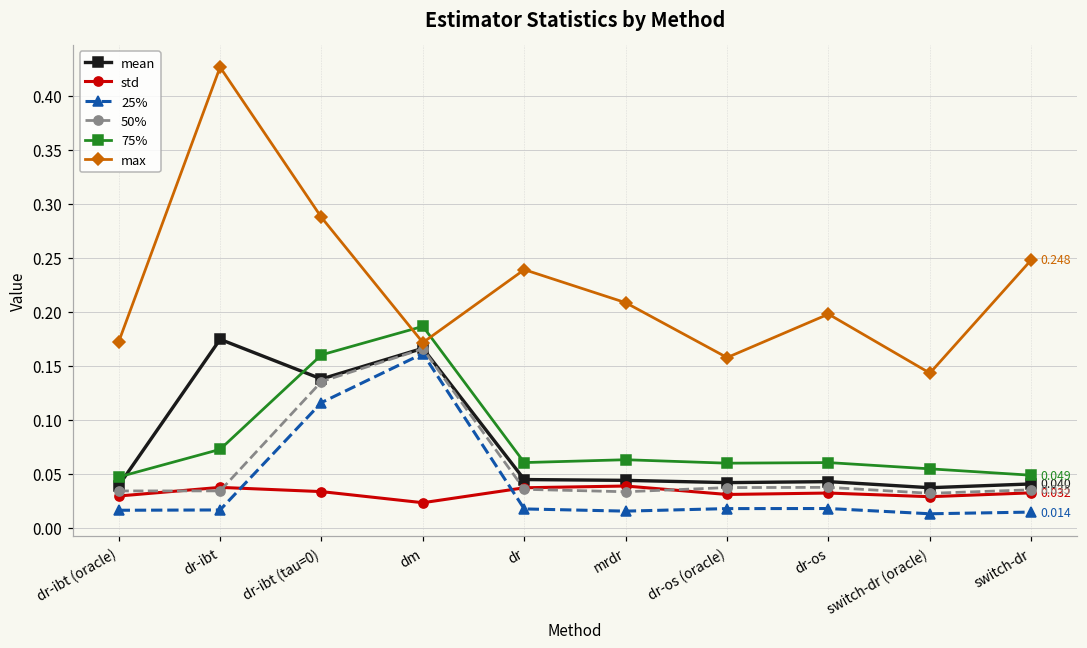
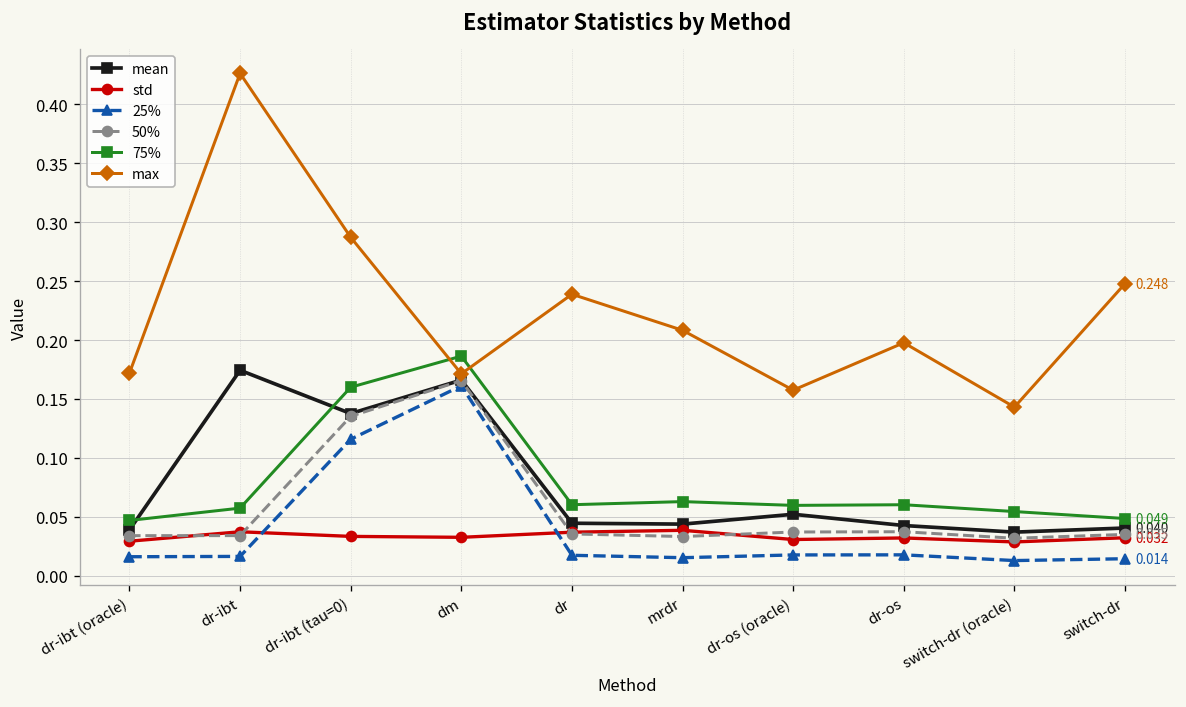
  {
    "mean": {
      "dr-ibt (oracle)": 0.04,
      "dr-ibt": 0.17,
      "dr": 0.04,
      "mrdr": 0.04,
-     "dr-os (oracle)": 0.04,
+     "dr-os (oracle)": 0.05,
      "dr-os": 0.04,
      "switch-dr (oracle)": 0.04
    },
    "std": {
      "dr-ibt (oracle)": 0.03,
      "dr-ibt": 0.04,
      "dr-ibt (tau=0)": 0.03,
-     "dm": 0.02,
+     "dm": 0.03,
      "mrdr": 0.04,
      "dr-os (oracle)": 0.03,
      "dr-os": 0.03,
      "switch-dr (oracle)": 0.03
    },
    "25%": {
      "switch-dr": 0.014
    },
    "50%": {
      "dr-ibt (oracle)": 0.03,
      "dr-ibt": 0.03,
      "mrdr": 0.03,
      "dr-os (oracle)": 0.04,
      "dr-os": 0.04,
      "switch-dr (oracle)": 0.03
    },
    "75%": {
      "dr-ibt (oracle)": 0.05,
-     "dr-ibt": 0.07,
+     "dr-ibt": 0.06,
      "dr-ibt (tau=0)": 0.16,
      "dm": 0.19,
      "dr": 0.06,
      "mrdr": 0.06,
      "dr-os (oracle)": 0.06,
      "dr-os": 0.06,
      "switch-dr (oracle)": 0.05
    },
    "max": {
      "switch-dr": 0.248
    }
  }
